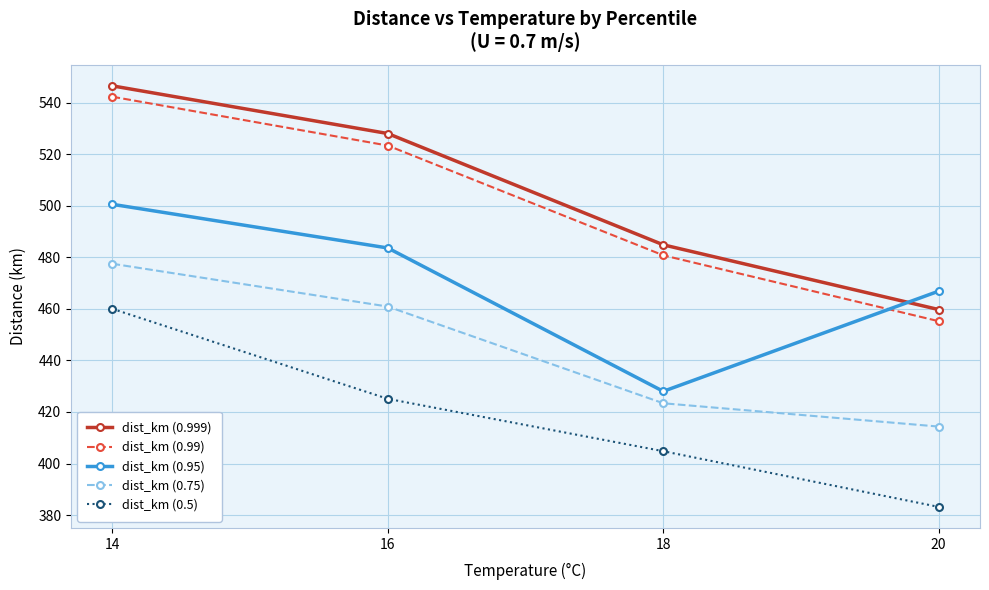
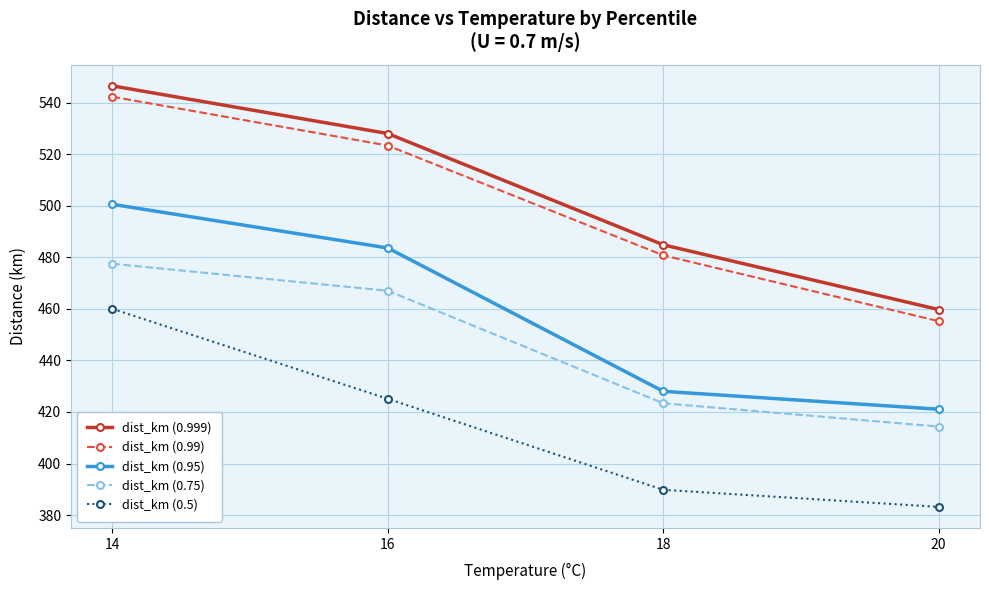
  {
    "dist_km (0.95)": {
      "14": 501,
      "16": 484,
      "18": 428,
-     "20": 467
+     "20": 421
    },
    "dist_km (0.75)": {
      "14": 478,
-     "16": 461,
+     "16": 467,
      "18": 423,
      "20": 414
    },
    "dist_km (0.5)": {
      "14": 460,
      "16": 425,
-     "18": 405,
+     "18": 390,
      "20": 383
    }
  }
